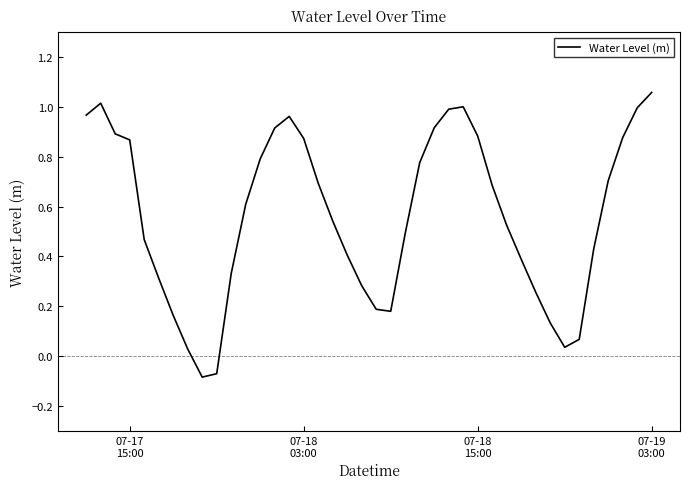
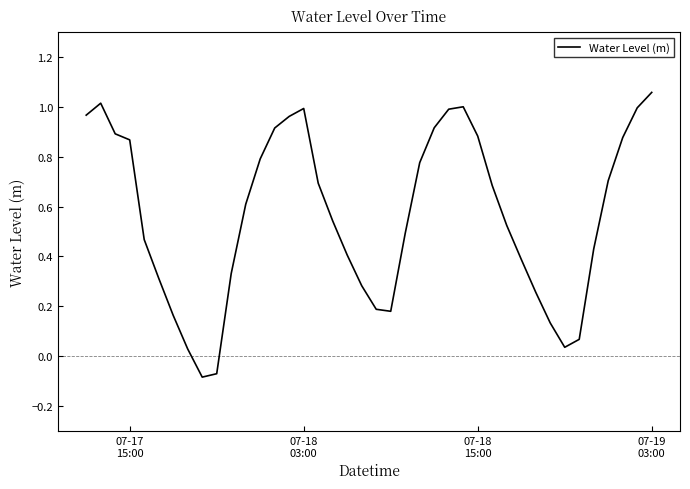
  {
    "07-17 15:00": 0.87,
-   "07-18 03:00": 0.87,
+   "07-18 03:00": 0.99,
    "07-18 15:00": 0.88,
    "07-19 03:00": 1.06
  }
